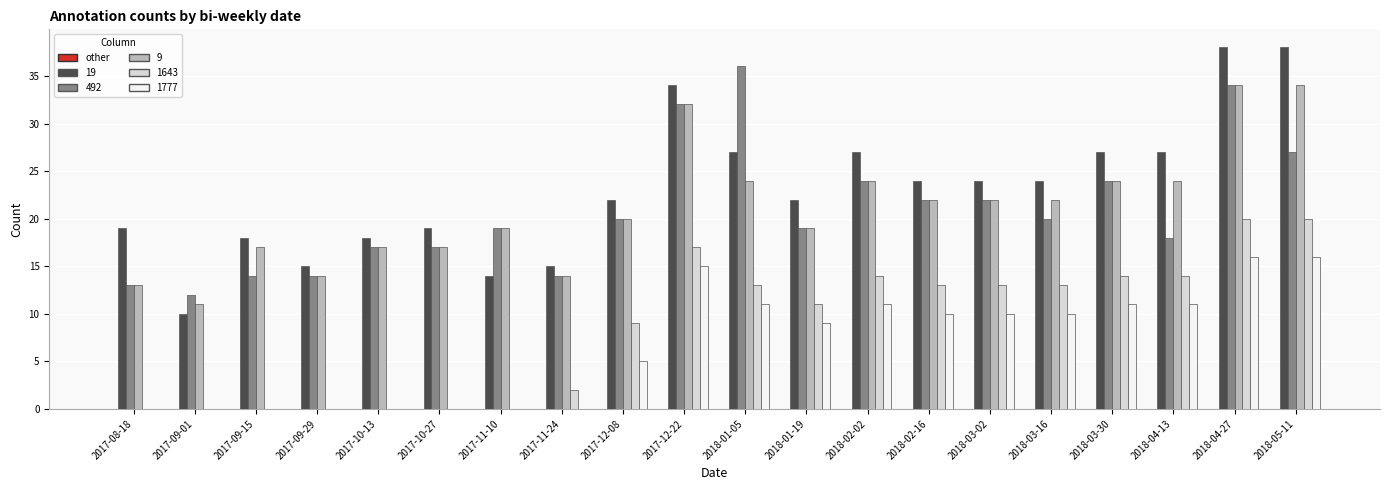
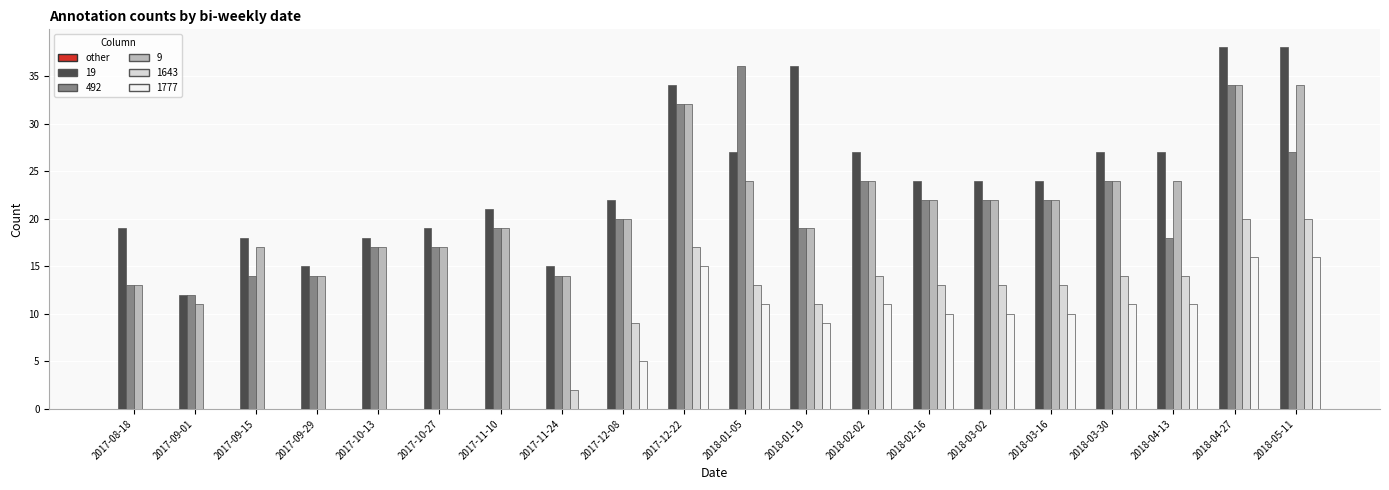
  {
    "other": {
      "2017-08-18": 0,
      "2017-09-01": 0,
      "2017-09-15": 0,
      "2017-09-29": 0,
      "2017-10-13": 0,
      "2017-10-27": 0,
      "2017-11-10": 0,
      "2017-11-24": 0,
      "2017-12-08": 0,
      "2017-12-22": 0,
      "2018-01-05": 0,
      "2018-01-19": 0,
      "2018-02-02": 0,
      "2018-02-16": 0,
      "2018-03-02": 0,
      "2018-03-16": 0,
      "2018-03-30": 0,
      "2018-04-13": 0,
      "2018-04-27": 0,
      "2018-05-11": 0
    },
    "19": {
      "2017-08-18": 19,
-     "2017-09-01": 10,
+     "2017-09-01": 12,
      "2017-09-15": 18,
      "2017-09-29": 15,
      "2017-10-13": 18,
      "2017-10-27": 19,
-     "2017-11-10": 14,
+     "2017-11-10": 21,
      "2017-11-24": 15,
      "2017-12-08": 22,
      "2017-12-22": 34,
      "2018-01-05": 27,
-     "2018-01-19": 22,
+     "2018-01-19": 36,
      "2018-02-02": 27,
      "2018-02-16": 24,
      "2018-03-02": 24,
      "2018-03-16": 24,
      "2018-03-30": 27,
      "2018-04-13": 27,
      "2018-04-27": 38,
      "2018-05-11": 38
    },
    "492": {
      "2017-08-18": 13,
      "2017-09-01": 12,
      "2017-09-15": 14,
      "2017-09-29": 14,
      "2017-10-13": 17,
      "2017-10-27": 17,
      "2017-11-10": 19,
      "2017-11-24": 14,
      "2017-12-08": 20,
      "2017-12-22": 32,
      "2018-01-05": 36,
      "2018-01-19": 19,
      "2018-02-02": 24,
      "2018-02-16": 22,
      "2018-03-02": 22,
-     "2018-03-16": 20,
+     "2018-03-16": 22,
      "2018-03-30": 24,
      "2018-04-13": 18,
      "2018-04-27": 34,
      "2018-05-11": 27
    }
  }
